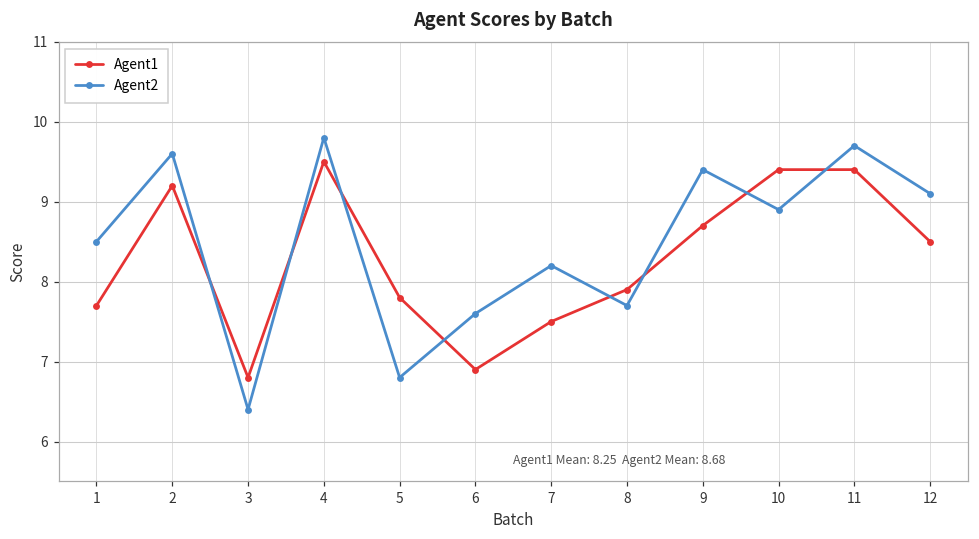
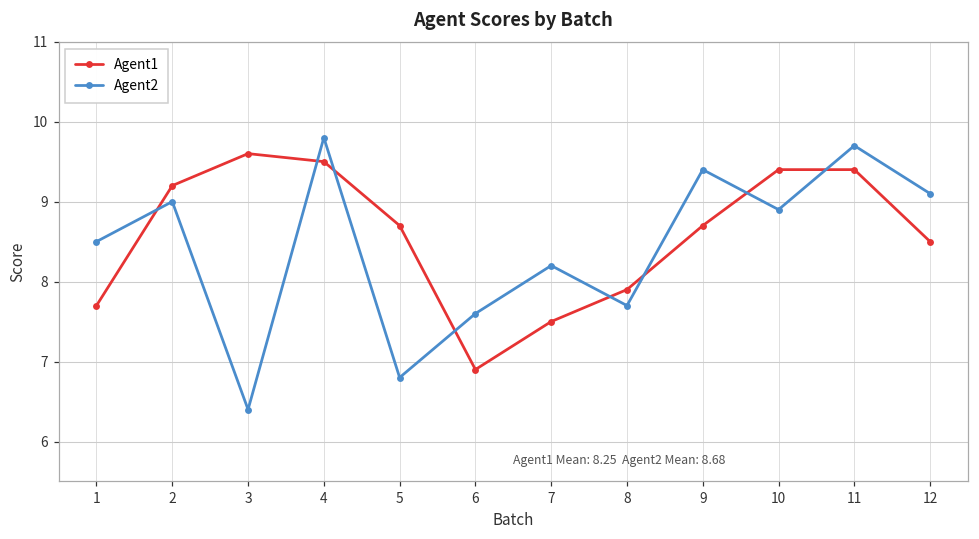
  {
    "Agent1": {
      "1": 7.7,
      "2": 9.2,
-     "3": 6.8,
+     "3": 9.6,
      "4": 9.5,
-     "5": 7.8,
+     "5": 8.7,
      "6": 6.9,
      "7": 7.5,
      "8": 7.9,
      "9": 8.7,
      "10": 9.4,
      "11": 9.4,
      "12": 8.5
    },
    "Agent2": {
      "1": 8.5,
-     "2": 9.6,
+     "2": 9.0,
      "3": 6.4,
      "4": 9.8,
      "5": 6.8,
      "6": 7.6,
      "7": 8.2,
      "8": 7.7,
      "9": 9.4,
      "10": 8.9,
      "11": 9.7,
      "12": 9.1
    }
  }
